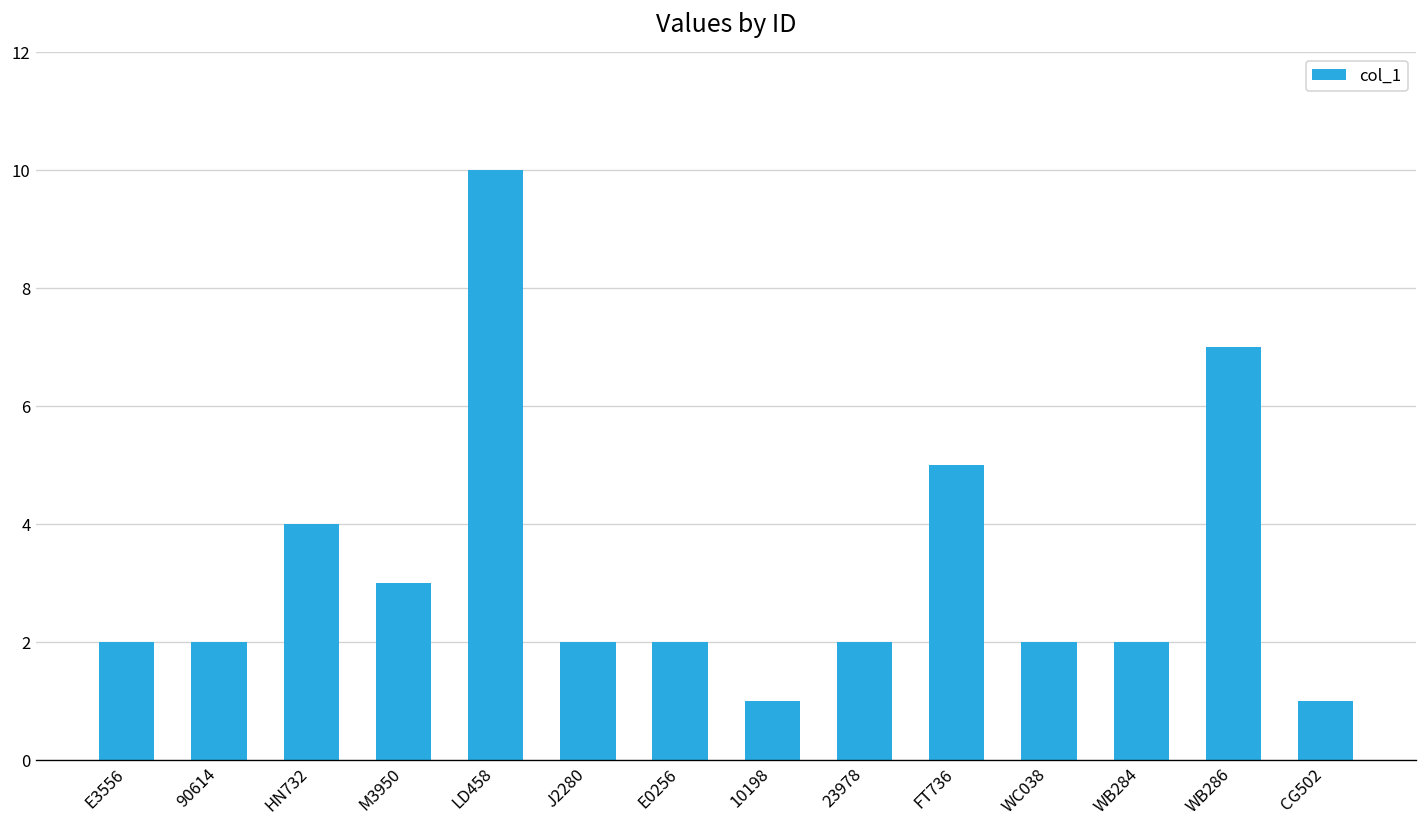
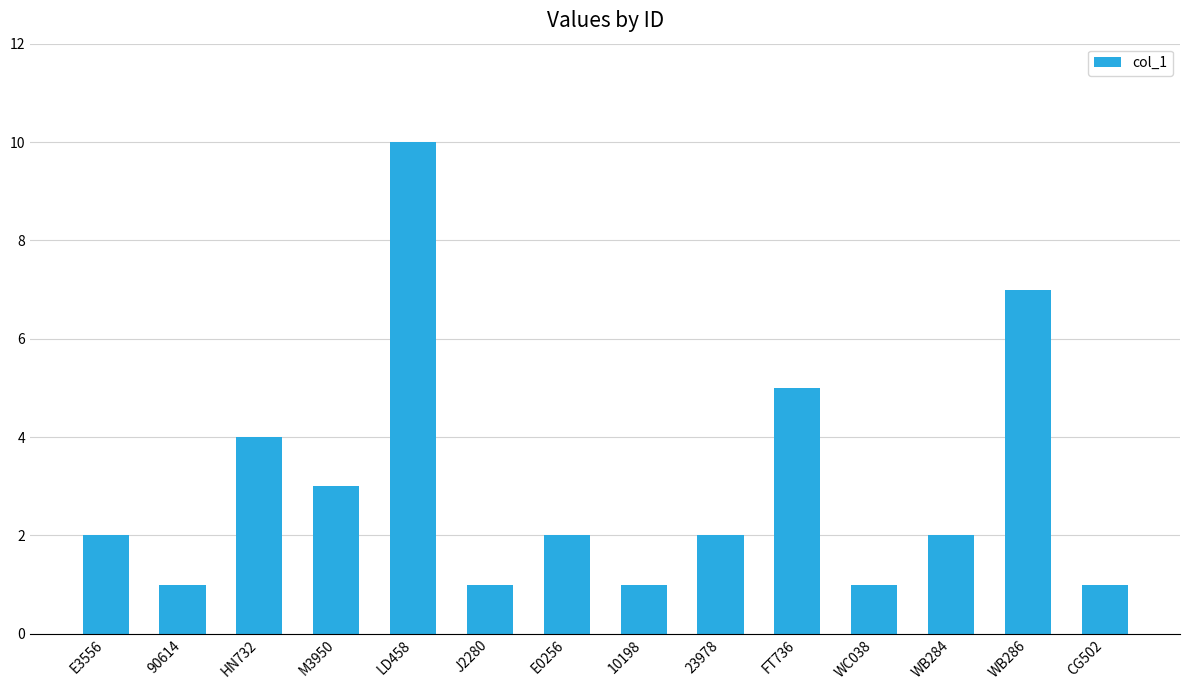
  {
    "E3556": 2,
-   "90614": 2,
+   "90614": 1,
    "HN732": 4,
    "M3950": 3,
    "LD458": 10,
-   "J2280": 2,
+   "J2280": 1,
    "E0256": 2,
    "10198": 1,
    "23978": 2,
    "FT736": 5,
-   "WC038": 2,
+   "WC038": 1,
    "WB284": 2,
    "WB286": 7,
    "CG502": 1
  }
